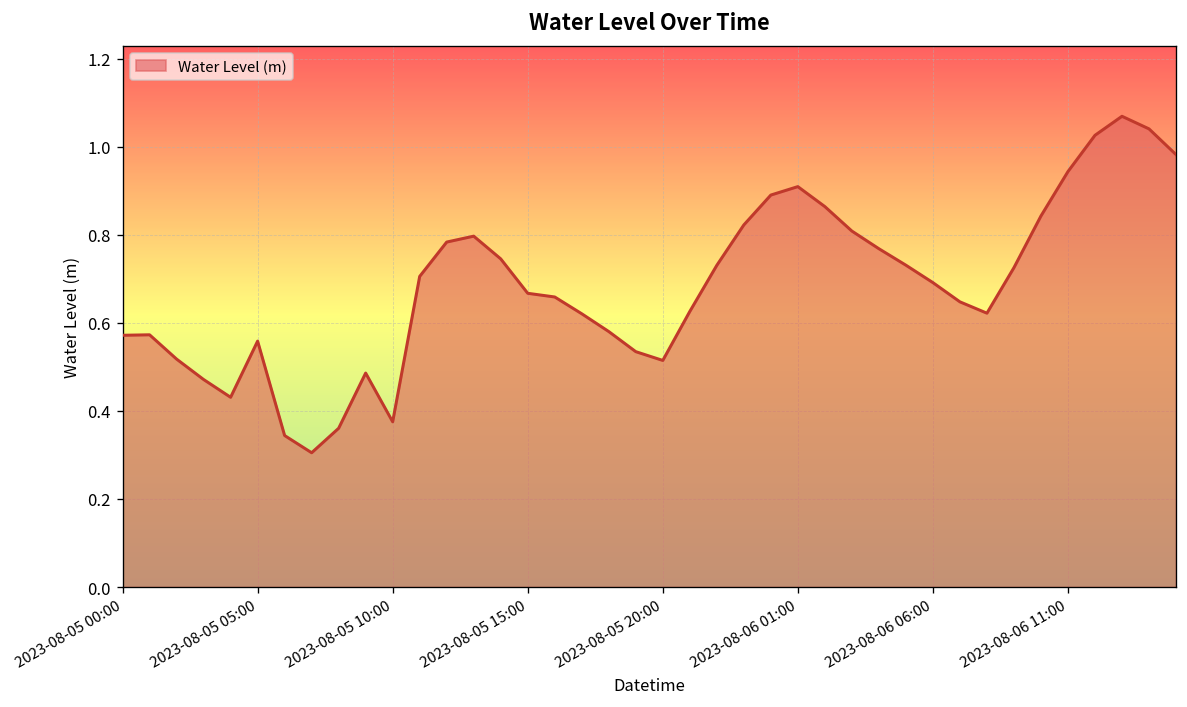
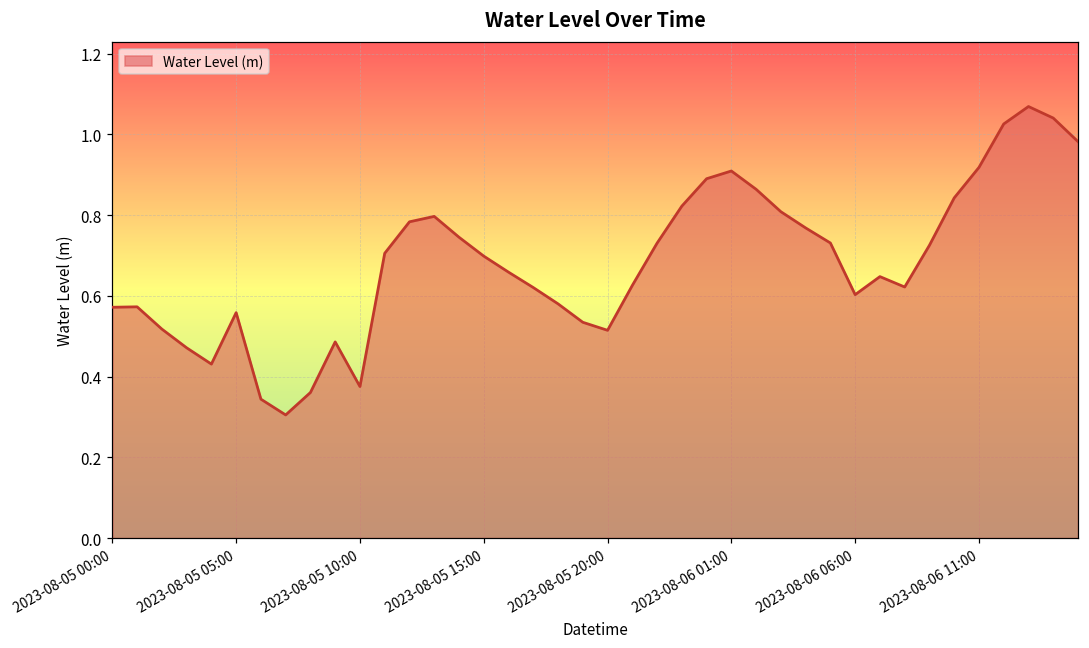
  {
    "2023-08-05 00:00": 0.57,
    "2023-08-05 05:00": 0.56,
    "2023-08-05 10:00": 0.38,
-   "2023-08-05 15:00": 0.67,
+   "2023-08-05 15:00": 0.70,
    "2023-08-05 20:00": 0.51,
    "2023-08-06 01:00": 0.91,
-   "2023-08-06 06:00": 0.69,
-   "2023-08-06 11:00": 0.94
+   "2023-08-06 06:00": 0.60,
+   "2023-08-06 11:00": 0.92
  }
